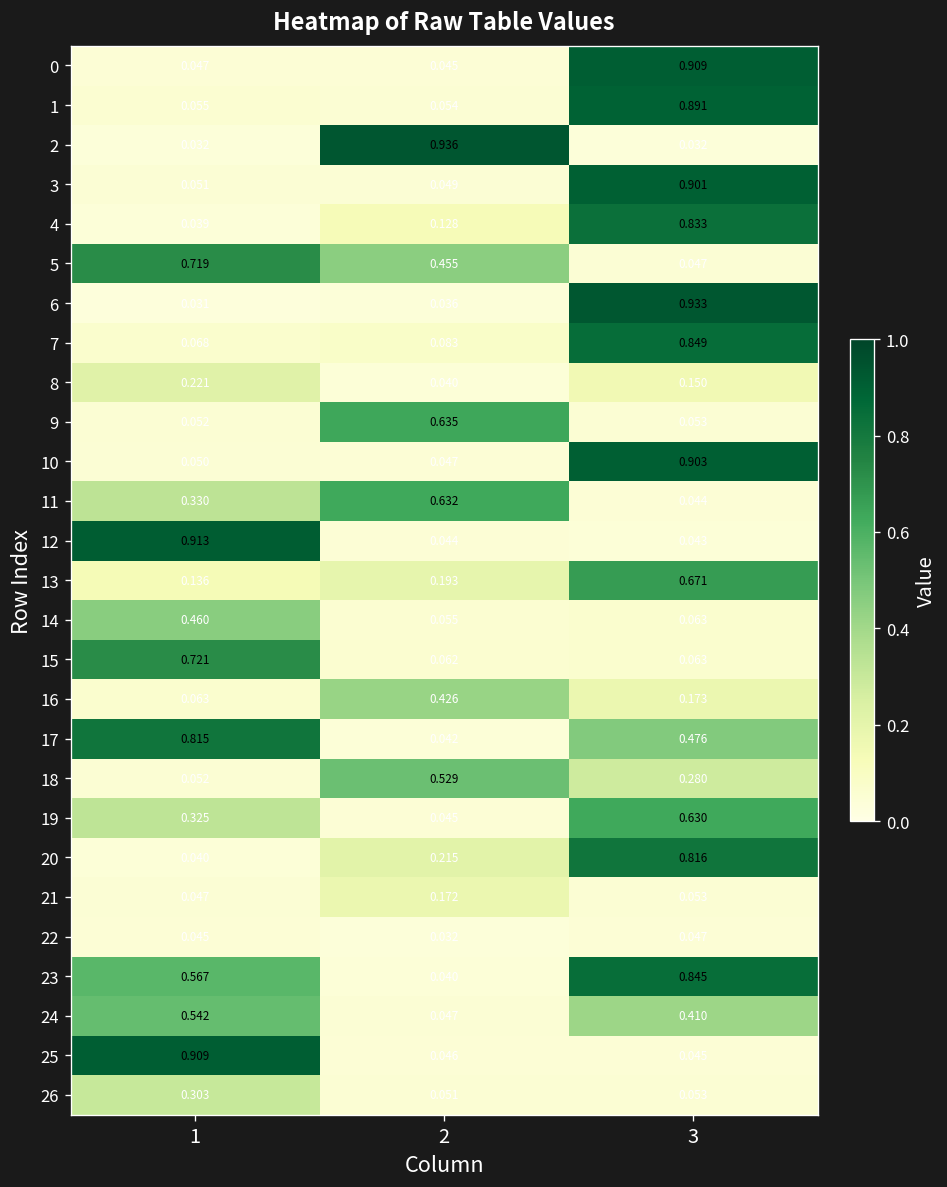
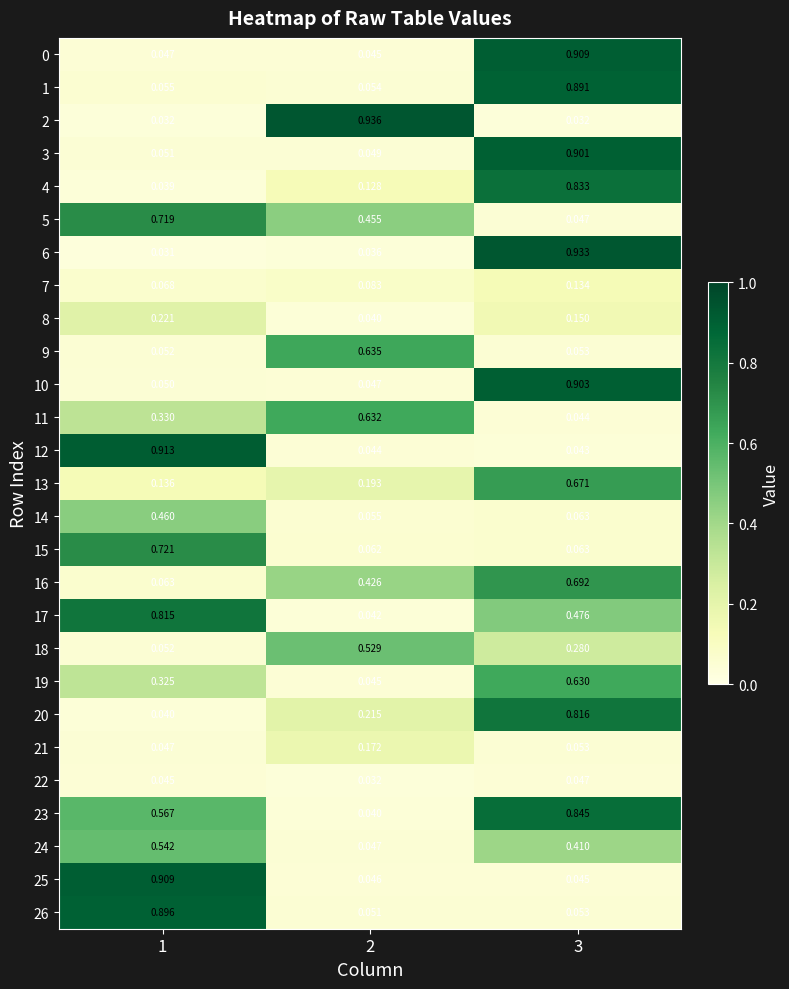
  {
    "0": {
      "3": 0.909
    },
    "1": {
      "3": 0.891
    },
    "2": {
      "2": 0.936
    },
    "3": {
      "3": 0.901
    },
    "4": {
      "2": 0.128,
      "3": 0.833
    },
    "5": {
      "1": 0.719,
      "2": 0.455
    },
    "6": {
      "3": 0.933
    },
    "7": {
      "1": 0.068,
      "2": 0.083,
-     "3": 0.849
+     "3": 0.134
    },
    "8": {
      "1": 0.221,
      "3": 0.150
    },
    "9": {
      "2": 0.635
    },
    "10": {
      "3": 0.903
    },
    "11": {
      "1": 0.330,
      "2": 0.632
    },
    "12": {
      "1": 0.913
    },
    "13": {
      "1": 0.136,
      "2": 0.193,
      "3": 0.671
    },
    "14": {
      "1": 0.460,
      "3": 0.063
    },
    "15": {
      "1": 0.721,
      "3": 0.063
    },
    "16": {
      "1": 0.063,
      "2": 0.426,
-     "3": 0.173
+     "3": 0.692
    },
    "17": {
      "1": 0.815,
      "3": 0.476
    },
    "18": {
      "2": 0.529,
      "3": 0.280
    },
    "19": {
      "1": 0.325,
      "3": 0.630
    },
    "20": {
      "2": 0.215,
      "3": 0.816
    },
    "21": {
      "2": 0.172
    },
    "23": {
      "1": 0.567,
      "3": 0.845
    },
    "24": {
      "1": 0.542,
      "3": 0.410
    },
    "25": {
      "1": 0.909
    },
    "26": {
-     "1": 0.303
+     "1": 0.896
    }
  }
